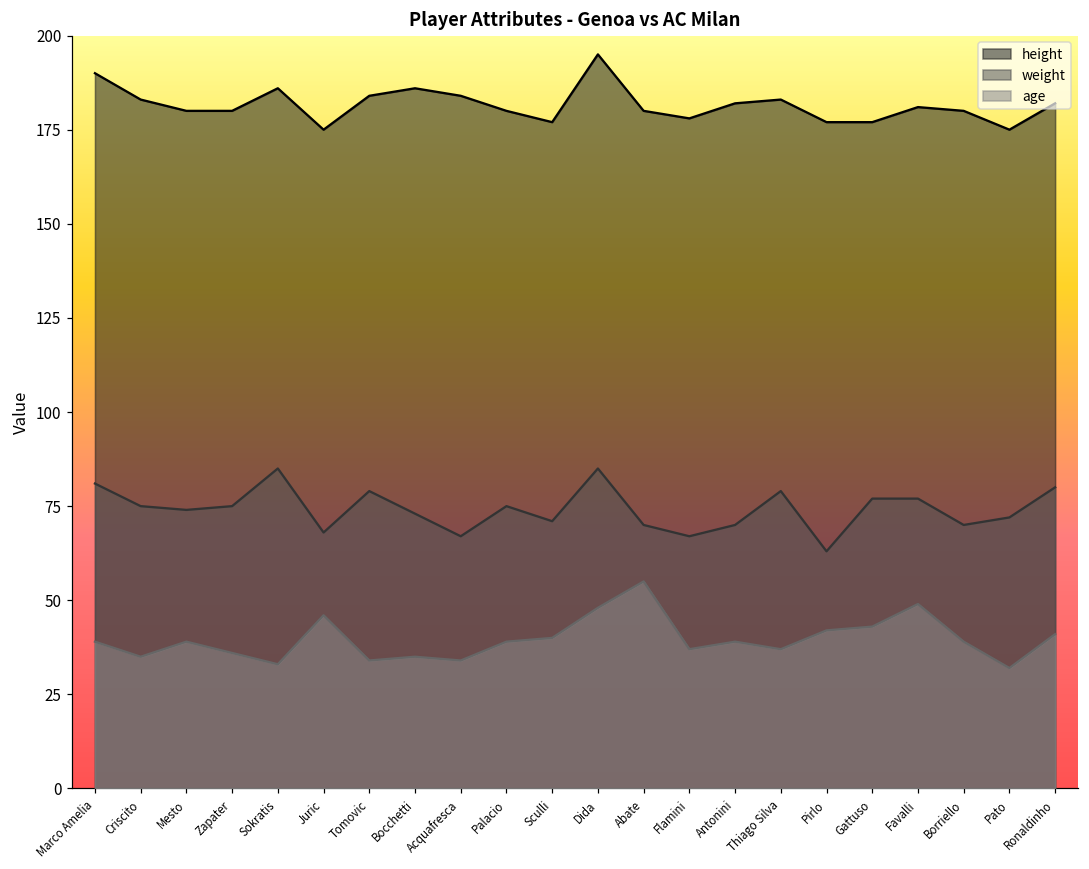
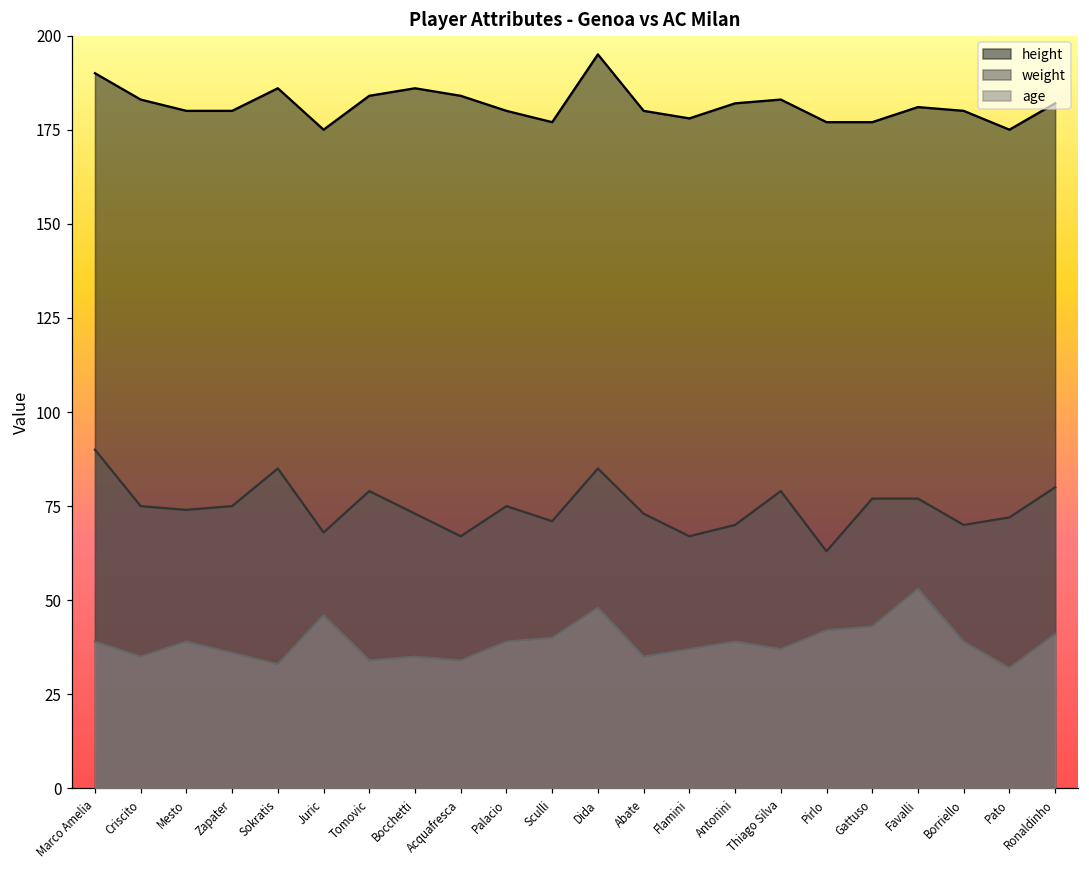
  {
    "height": {
      "Marco Amelia": 190,
      "Criscito": 183,
      "Mesto": 180,
      "Zapater": 180,
      "Sokratis": 186,
      "Juric": 175,
      "Tomovic": 184,
      "Bocchetti": 186,
      "Acquafresca": 184,
      "Palacio": 180,
      "Sculli": 177,
      "Dida": 195,
      "Abate": 180,
      "Flamini": 178,
      "Antonini": 182,
      "Thiago Silva": 183,
      "Pirlo": 177,
      "Gattuso": 177,
      "Favalli": 181,
      "Borriello": 180,
      "Pato": 175
    },
    "weight": {
-     "Marco Amelia": 81,
+     "Marco Amelia": 90,
      "Criscito": 75,
      "Mesto": 74,
      "Zapater": 75,
      "Sokratis": 85,
      "Juric": 68,
      "Tomovic": 79,
      "Bocchetti": 73,
      "Acquafresca": 67,
      "Palacio": 75,
      "Sculli": 71,
      "Dida": 85,
-     "Abate": 70,
+     "Abate": 73,
      "Flamini": 67,
      "Antonini": 70,
      "Thiago Silva": 79,
      "Pirlo": 63,
      "Gattuso": 77,
      "Favalli": 77,
      "Borriello": 70,
      "Pato": 72,
      "Ronaldinho": 80
    },
    "age": {
      "Marco Amelia": 39,
      "Criscito": 35,
      "Mesto": 39,
      "Zapater": 36,
      "Sokratis": 33,
      "Juric": 46,
      "Tomovic": 34,
      "Bocchetti": 35,
      "Acquafresca": 34,
      "Palacio": 39,
      "Sculli": 40,
      "Dida": 48,
-     "Abate": 55,
+     "Abate": 35,
      "Flamini": 37,
      "Antonini": 39,
      "Thiago Silva": 37,
      "Pirlo": 42,
      "Gattuso": 43,
-     "Favalli": 49,
+     "Favalli": 53,
      "Borriello": 39,
      "Pato": 32,
      "Ronaldinho": 41
    }
  }
